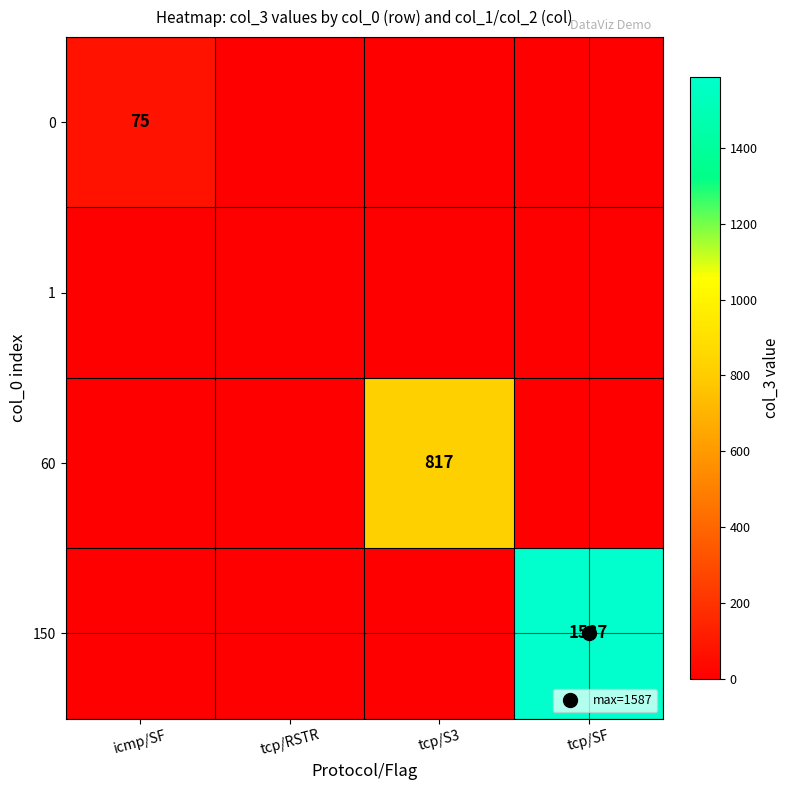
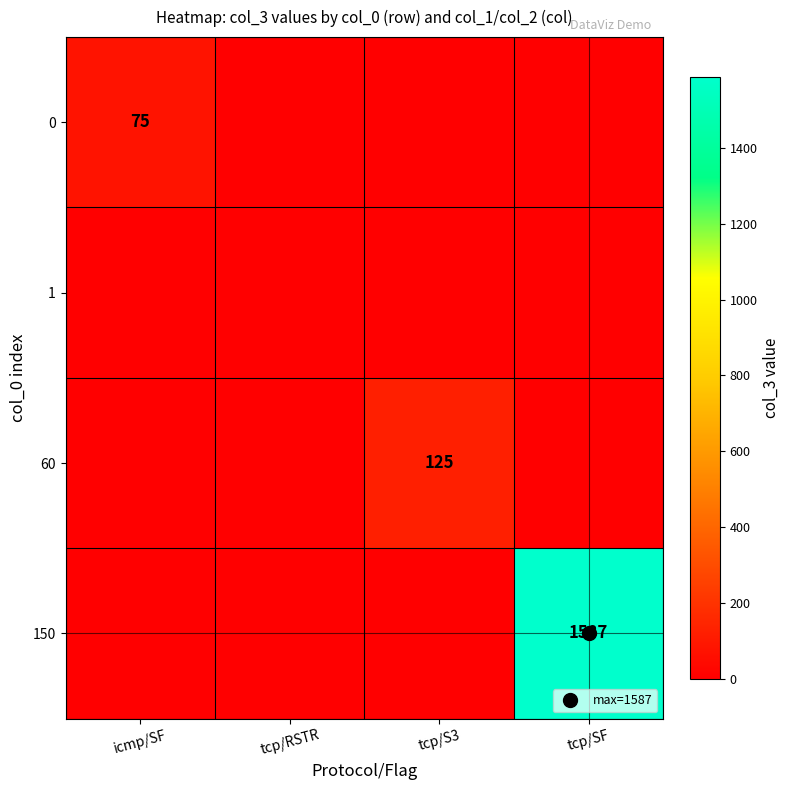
  {
    "0": {
      "icmp/SF": 75
    },
    "60": {
-     "tcp/S3": 817
+     "tcp/S3": 125
    }
  }
